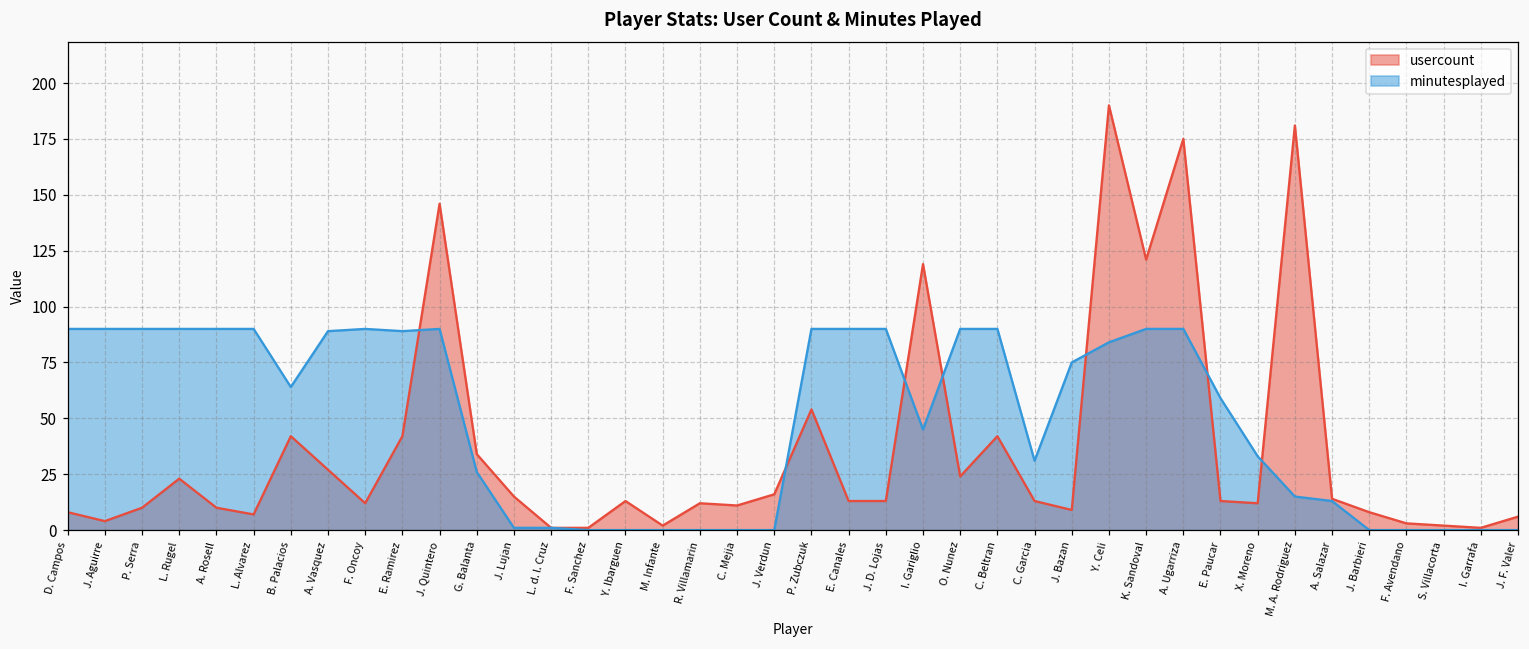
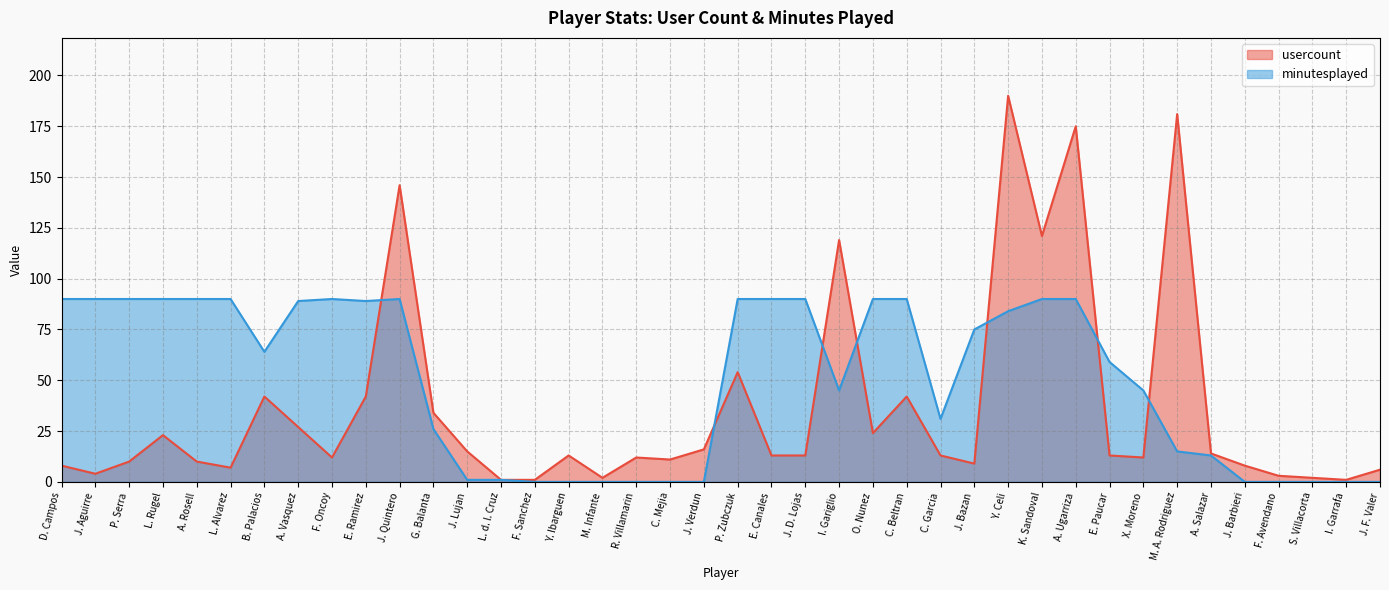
  {
    "usercount": {
      "D. Campos": 8,
      "J. Aguirre": 4,
      "P. Serra": 10,
      "L. Rugel": 23,
      "A. Rosell": 10,
      "L. Alvarez": 7,
      "B. Palacios": 42,
      "A. Vasquez": 27,
      "F. Oncoy": 12,
      "E. Ramirez": 42,
      "J. Quintero": 146,
      "G. Balanta": 34,
      "J. Lujan": 15,
      "Y. Ibarguen": 13,
      "M. Infante": 2,
      "R. Villamarin": 12,
      "C. Mejia": 11,
      "J. Verdun": 16,
      "P. Zubczuk": 54,
      "E. Canales": 13,
      "J. D. Lojas": 13,
      "I. Gariglio": 119,
      "O. Nunez": 24,
      "C. Beltran": 42,
      "C. Garcia": 13,
      "J. Bazan": 9,
      "Y. Celi": 190,
      "K. Sandoval": 121,
      "A. Ugarriza": 175,
      "E. Paucar": 13,
      "X. Moreno": 12,
      "M. A. Rodriguez": 181,
      "J. Barbieri": 8,
      "F. Avendano": 3,
      "S. Villacorta": 2,
      "J. F. Valer": 6
    },
    "minutesplayed": {
      "D. Campos": 90,
      "J. Aguirre": 90,
      "P. Serra": 90,
      "L. Rugel": 90,
      "A. Rosell": 90,
      "L. Alvarez": 90,
      "B. Palacios": 64,
      "A. Vasquez": 89,
      "F. Oncoy": 90,
      "E. Ramirez": 89,
      "J. Quintero": 90,
      "G. Balanta": 26,
      "J. Lujan": 1,
      "Y. Ibarguen": 0,
      "M. Infante": 0,
      "R. Villamarin": 0,
      "C. Mejia": 0,
      "J. Verdun": 0,
      "P. Zubczuk": 90,
      "E. Canales": 90,
      "J. D. Lojas": 90,
      "I. Gariglio": 45,
      "O. Nunez": 90,
      "C. Beltran": 90,
      "C. Garcia": 31,
      "J. Bazan": 75,
      "Y. Celi": 84,
      "K. Sandoval": 90,
      "A. Ugarriza": 90,
      "E. Paucar": 59,
-     "X. Moreno": 33,
+     "X. Moreno": 45,
      "M. A. Rodriguez": 15,
      "J. Barbieri": 0,
      "F. Avendano": 0,
      "S. Villacorta": 0,
      "J. F. Valer": 0
    }
  }
